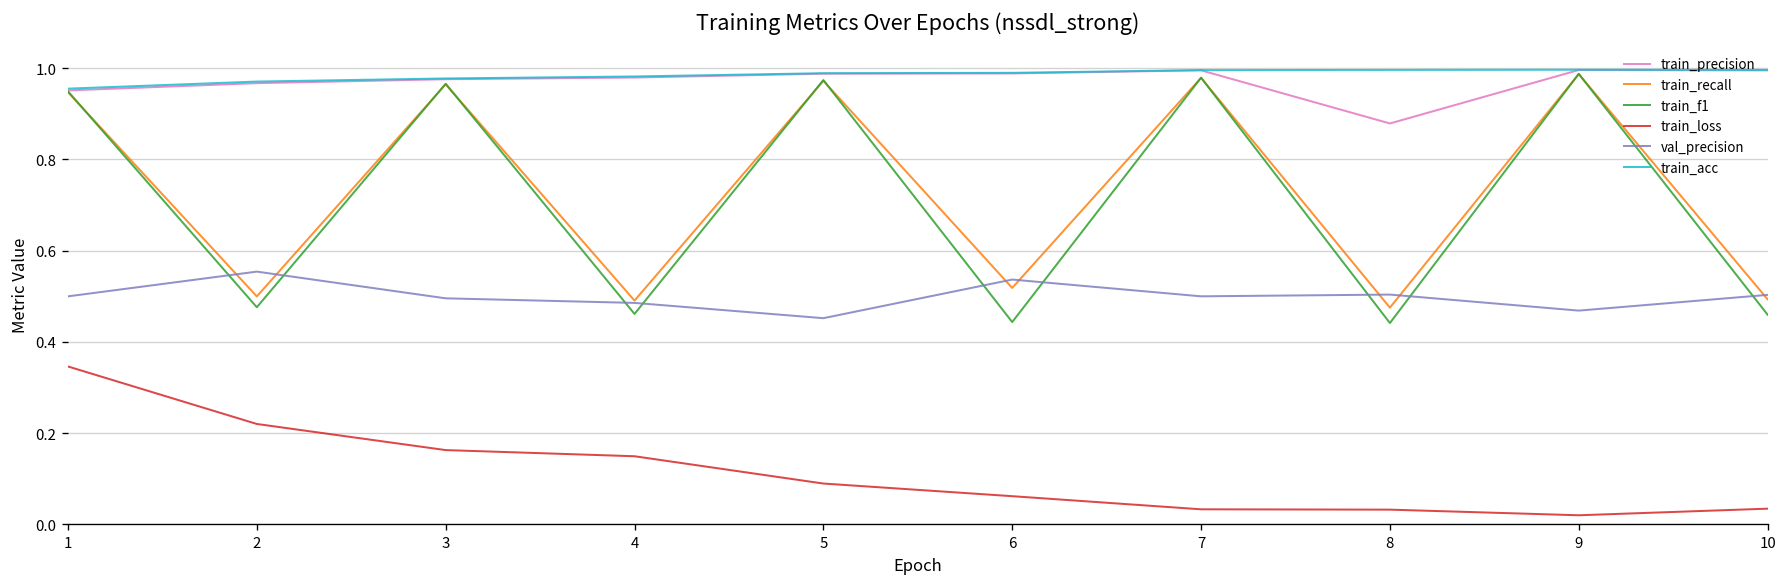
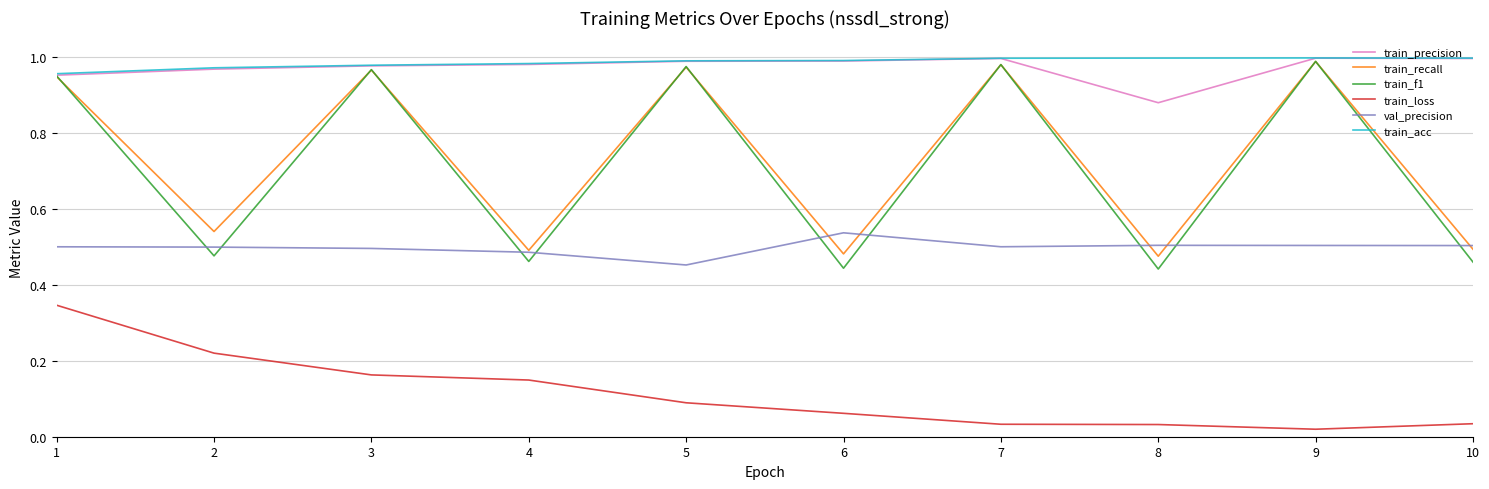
  {
    "train_precision": {
      "8": 0.88
    },
    "train_recall": {
-     "2": 0.50,
-     "6": 0.52,
+     "2": 0.54,
+     "6": 0.48,
      "8": 0.47,
      "10": 0.49
    },
    "train_f1": {
      "2": 0.48,
      "4": 0.46,
      "6": 0.44,
      "8": 0.44,
      "10": 0.46
    },
    "train_loss": {
      "1": 0.35,
      "2": 0.22,
      "3": 0.16,
      "4": 0.15,
      "5": 0.09,
      "6": 0.06,
      "7": 0.03,
      "8": 0.03,
      "9": 0.02,
      "10": 0.03
    },
    "val_precision": {
      "1": 0.50,
-     "2": 0.55,
+     "2": 0.50,
      "3": 0.50,
      "5": 0.45,
      "6": 0.54,
      "7": 0.50,
      "8": 0.50,
-     "9": 0.47,
+     "9": 0.50,
      "10": 0.50
    },
    "train_acc": {
      "8": 1.00
    }
  }
